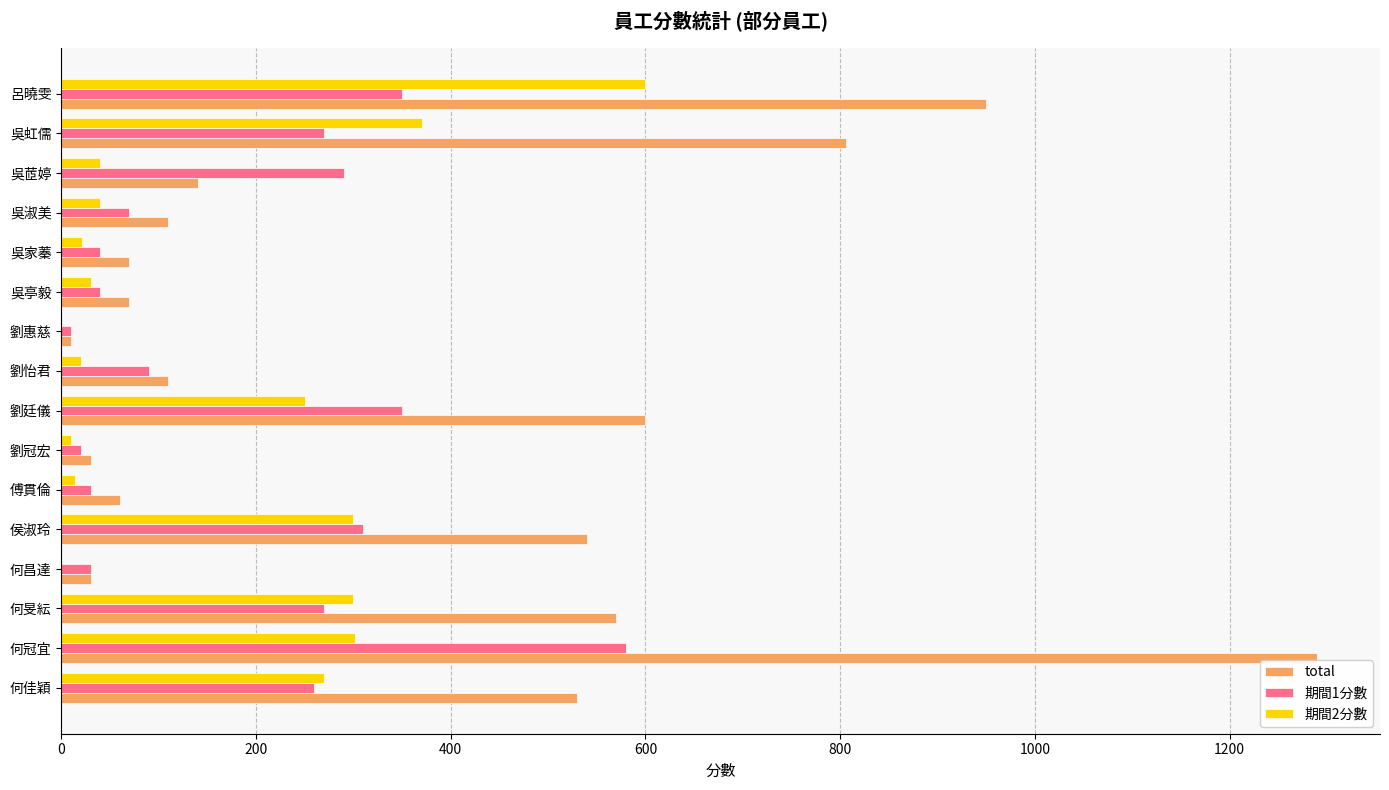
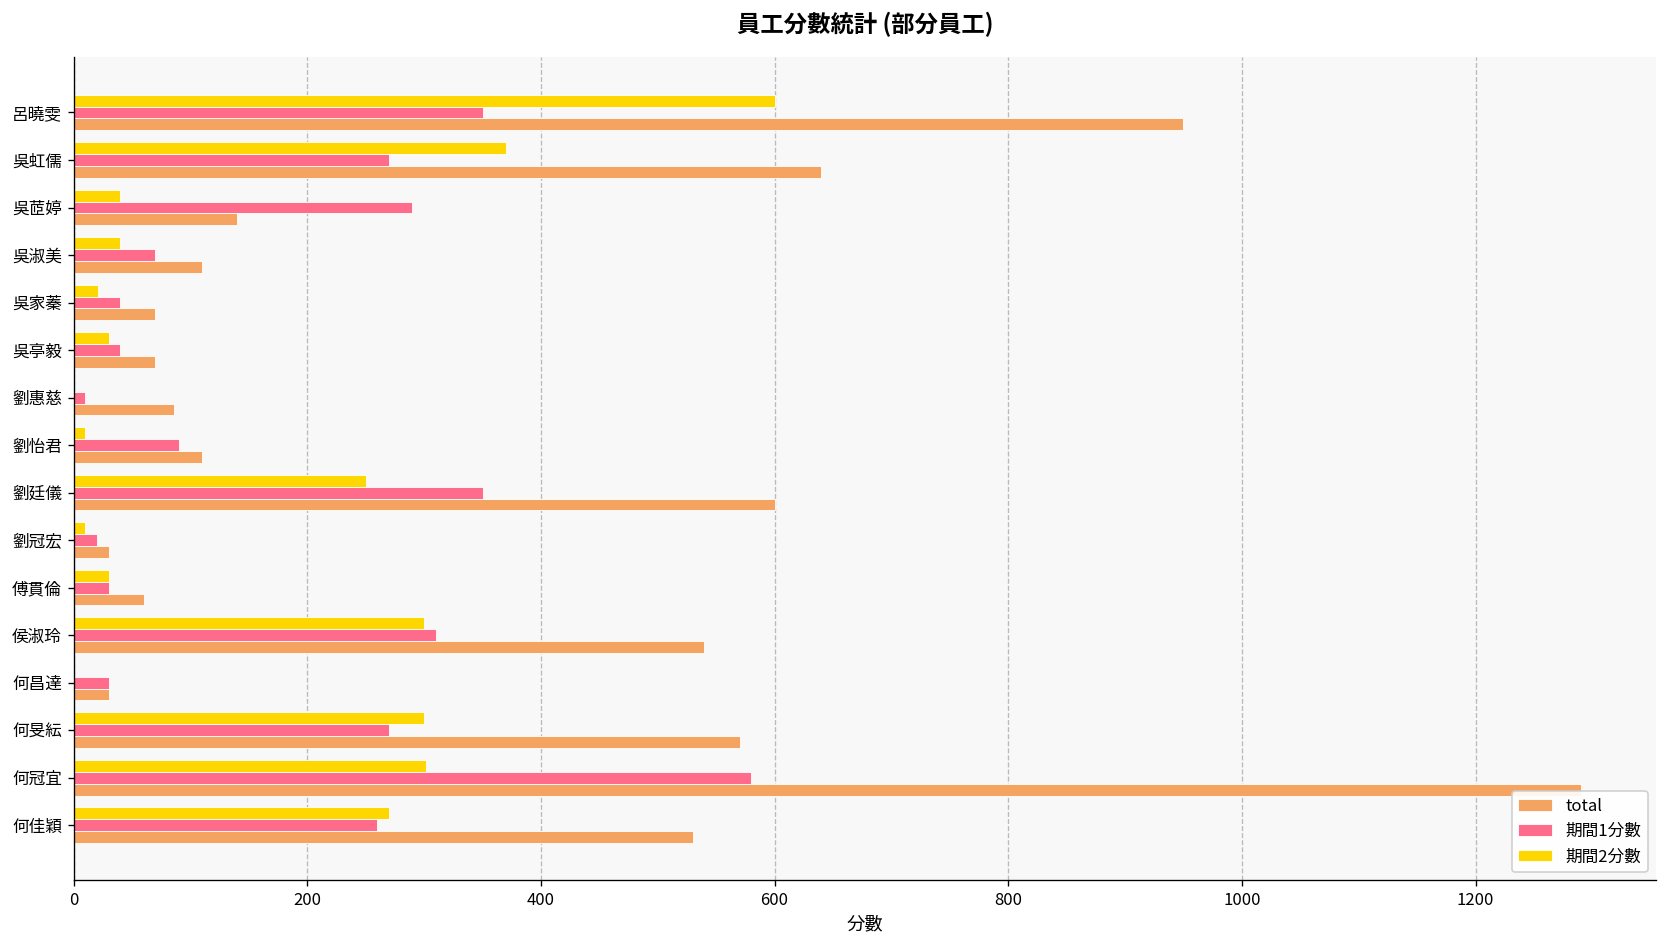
  {
    "total": {
      "呂曉雯": 950,
-     "吳虹儒": 810,
+     "吳虹儒": 640,
      "吳茝婷": 140,
      "吳淑美": 110,
      "吳家蓁": 70,
      "吳亭毅": 70,
-     "劉惠慈": 10,
+     "劉惠慈": 90,
      "劉怡君": 110,
      "劉廷儀": 600,
      "劉冠宏": 30,
      "傅貫倫": 60,
      "侯淑玲": 540,
      "何昌達": 30,
      "何旻紜": 570,
      "何冠宜": 1290,
      "何佳穎": 530
    },
    "期間1分數": {
      "呂曉雯": 350,
      "吳虹儒": 270,
      "吳茝婷": 290,
      "吳淑美": 70,
      "吳家蓁": 40,
      "吳亭毅": 40,
      "劉惠慈": 10,
      "劉怡君": 90,
      "劉廷儀": 350,
      "劉冠宏": 20,
      "傅貫倫": 30,
      "侯淑玲": 310,
      "何昌達": 30,
      "何旻紜": 270,
      "何冠宜": 580,
      "何佳穎": 260
    },
    "期間2分數": {
      "呂曉雯": 600,
      "吳虹儒": 370,
      "吳茝婷": 40,
      "吳淑美": 40,
      "吳家蓁": 20,
      "吳亭毅": 30,
      "劉惠慈": 0,
-     "劉怡君": 20,
+     "劉怡君": 10,
      "劉廷儀": 250,
      "劉冠宏": 10,
-     "傅貫倫": 10,
+     "傅貫倫": 30,
      "侯淑玲": 300,
      "何昌達": 0,
      "何旻紜": 300,
      "何冠宜": 300,
      "何佳穎": 270
    }
  }
